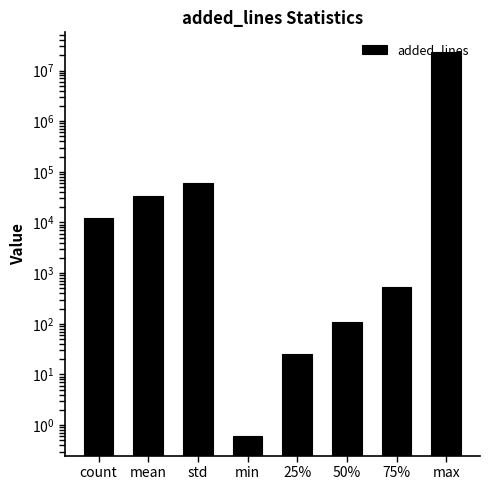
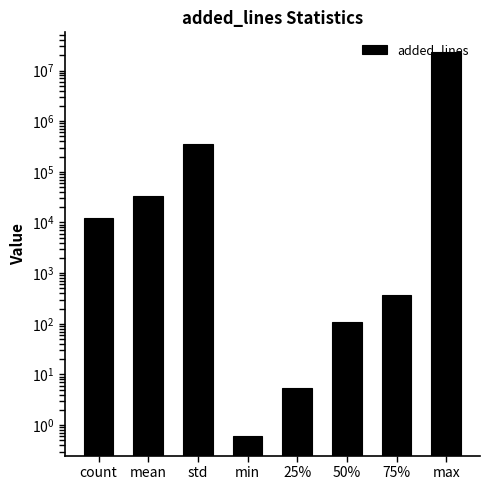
  {
    "count": 12000,
    "mean": 30000,
-   "std": 60000,
+   "std": 400000,
    "min": 0.6,
-   "25%": 30,
+   "25%": 6,
    "50%": 110,
-   "75%": 500,
+   "75%": 400,
    "max": 20000000
  }
